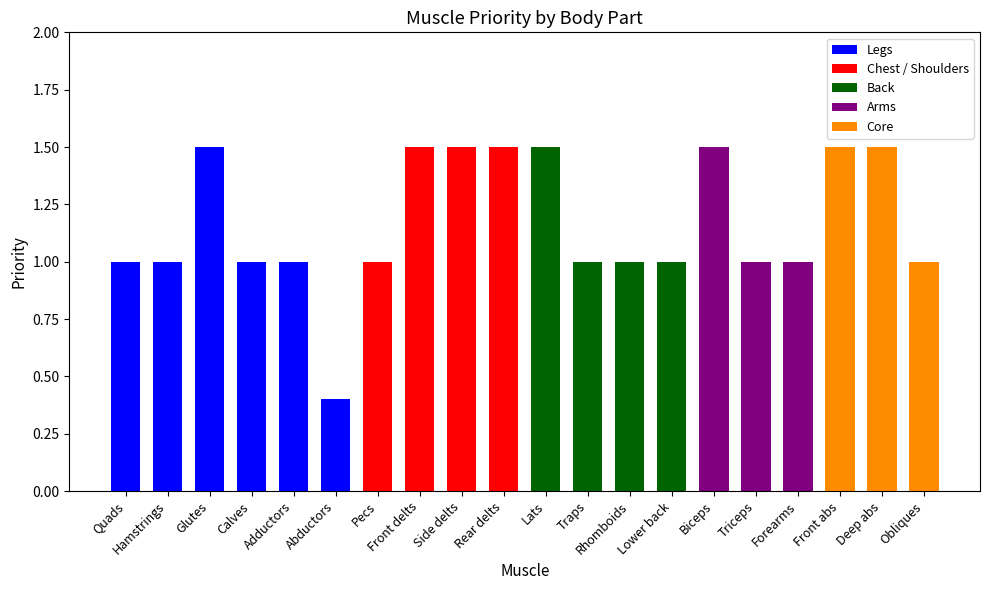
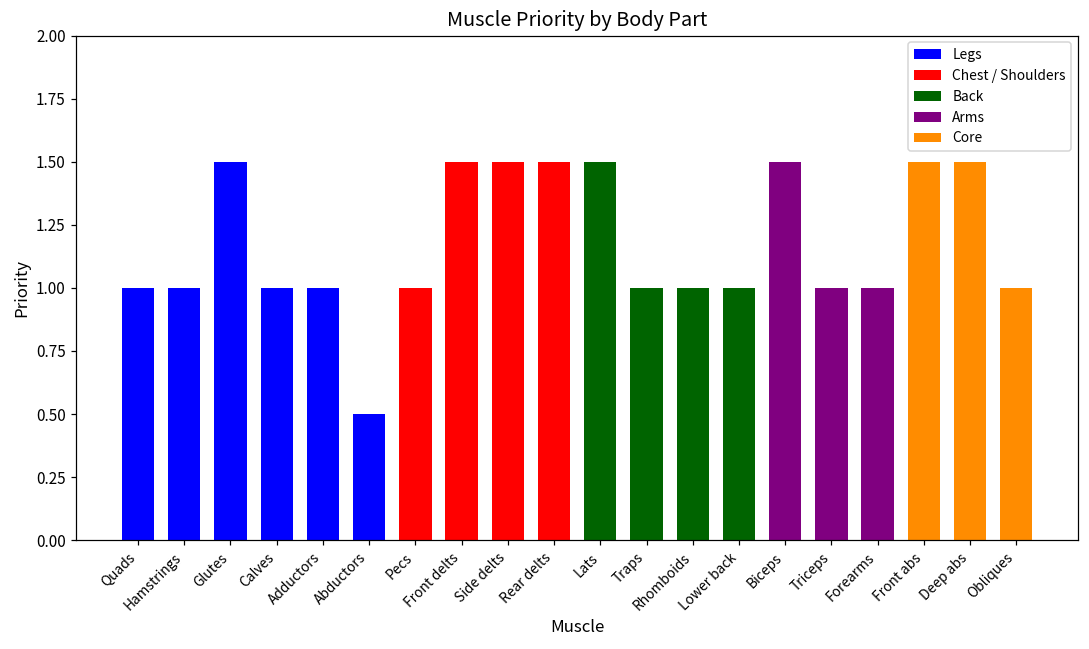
  {
    "Legs": {
      "Quads": 1.0,
      "Hamstrings": 1.0,
      "Glutes": 1.5,
      "Calves": 1.0,
      "Adductors": 1.0,
-     "Abductors": 0.4
+     "Abductors": 0.5
    },
    "Chest / Shoulders": {
      "Pecs": 1.0,
      "Front delts": 1.5,
      "Side delts": 1.5,
      "Rear delts": 1.5
    },
    "Back": {
      "Lats": 1.5,
      "Traps": 1.0,
      "Rhomboids": 1.0,
      "Lower back": 1.0
    },
    "Arms": {
      "Biceps": 1.5,
      "Triceps": 1.0,
      "Forearms": 1.0
    },
    "Core": {
      "Front abs": 1.5,
      "Deep abs": 1.5,
      "Obliques": 1.0
    }
  }
